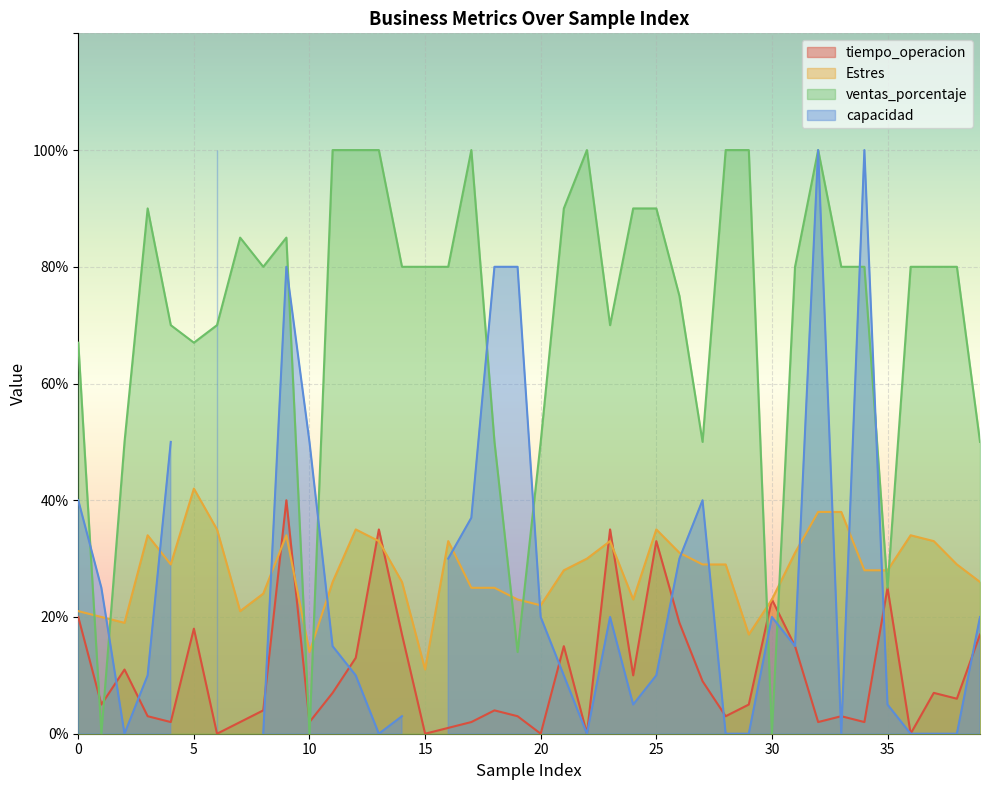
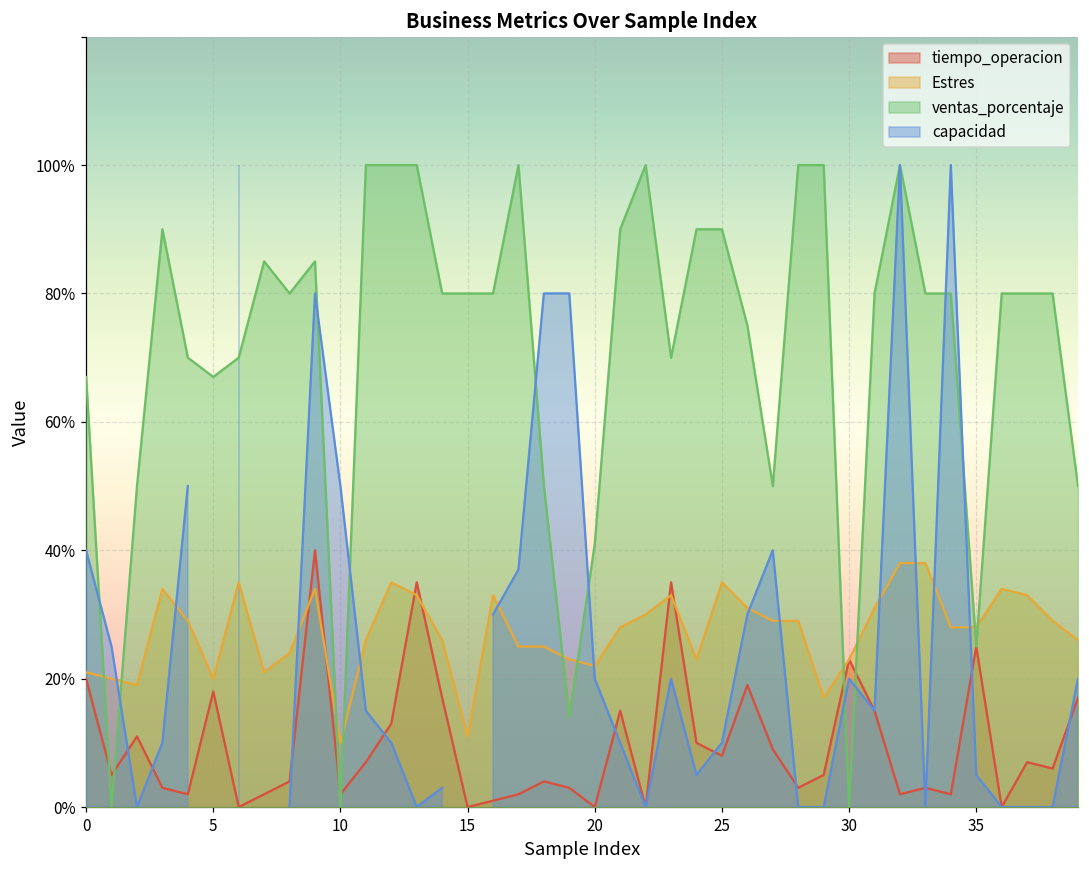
  {
    "tiempo_operacion": {
      "0": "20%",
      "5": "18%",
      "10": "2%",
      "15": "0%",
      "20": "0%",
-     "25": "33%"
+     "25": "8%"
    },
    "Estres": {
      "0": "21%",
-     "5": "42%",
-     "10": "14%",
+     "5": "20%",
+     "10": "10%",
      "15": "11%",
      "20": "22%",
      "25": "35%",
      "35": "28%"
    },
    "ventas_porcentaje": {
      "0": "67%",
      "5": "67%",
      "10": "0%",
      "15": "80%",
-     "20": "50%",
+     "20": "41%",
      "25": "90%",
      "30": "0%"
    }
  }
